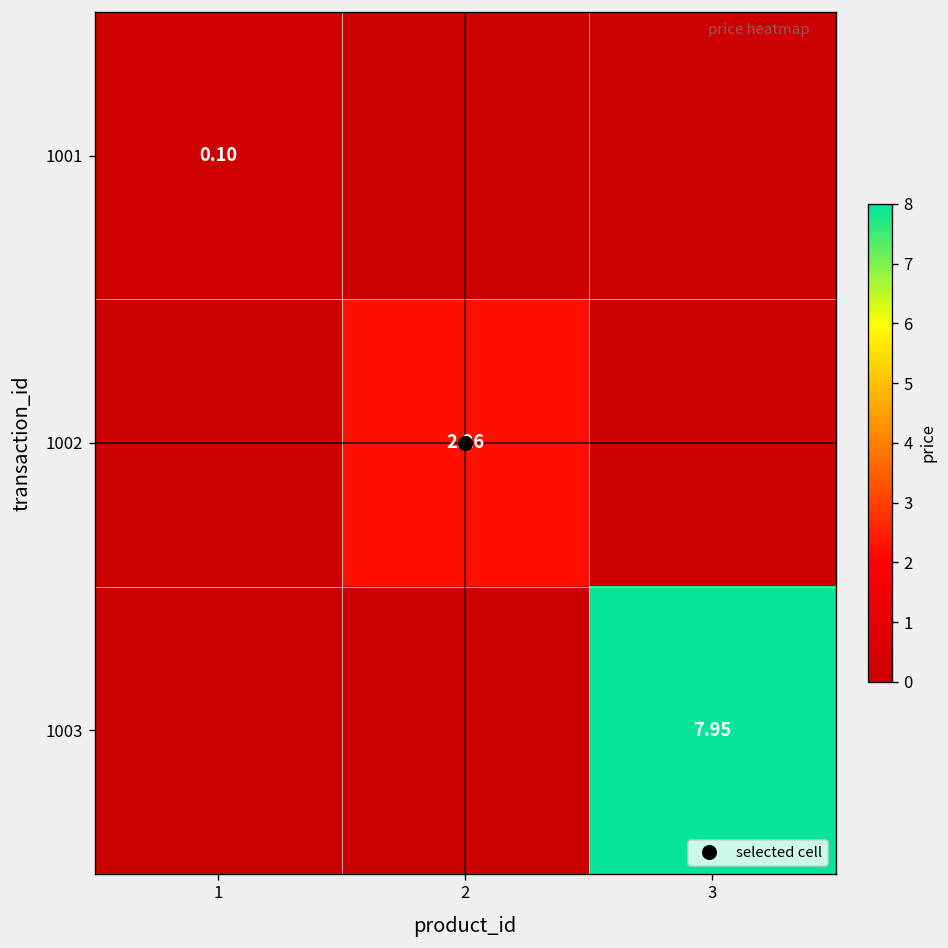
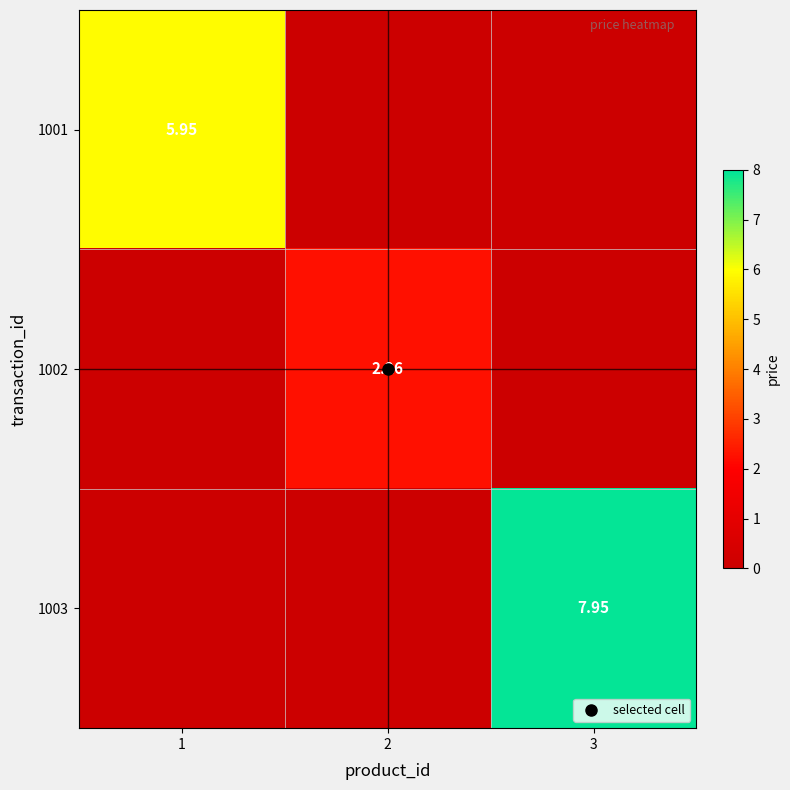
  {
    "1001": {
-     "1": 0.10
+     "1": 5.95
    },
    "1003": {
      "3": 7.95
    }
  }
